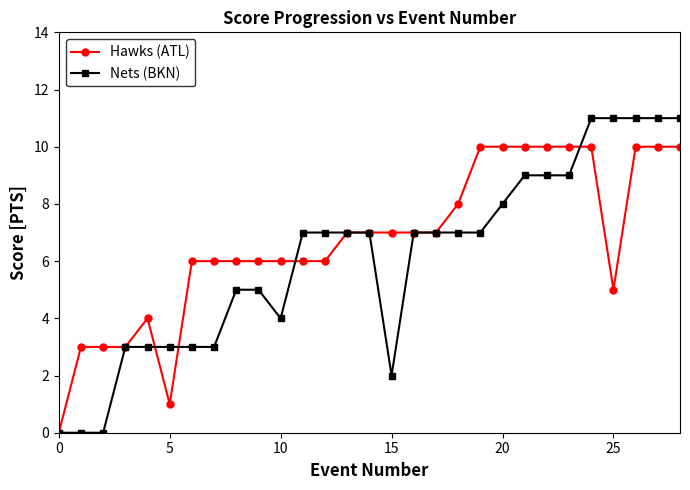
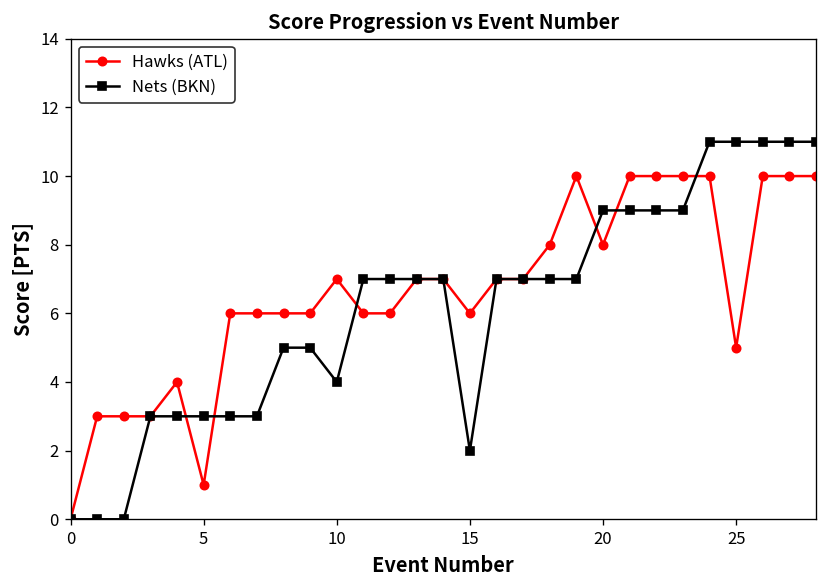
  {
    "Hawks (ATL)": {
      "5": 1,
-     "10": 6,
-     "15": 7,
-     "20": 10,
+     "10": 7,
+     "15": 6,
+     "20": 8,
      "25": 5
    },
    "Nets (BKN)": {
      "5": 3,
      "10": 4,
      "15": 2,
-     "20": 8,
+     "20": 9,
      "25": 11
    }
  }
